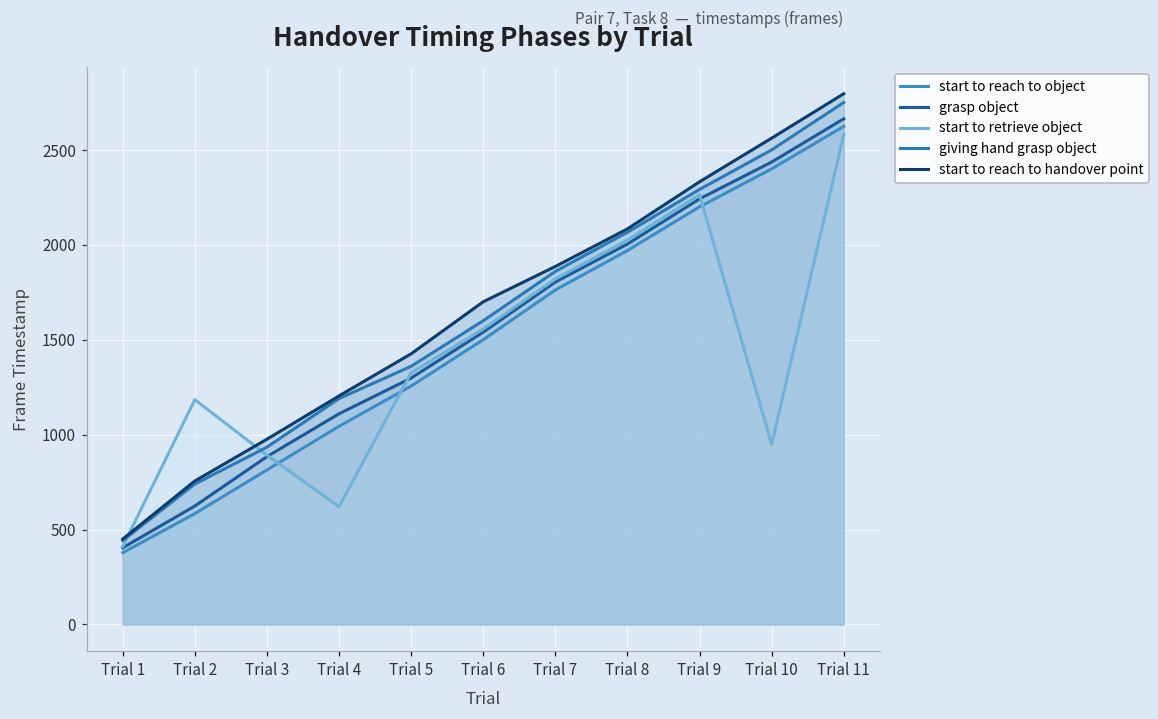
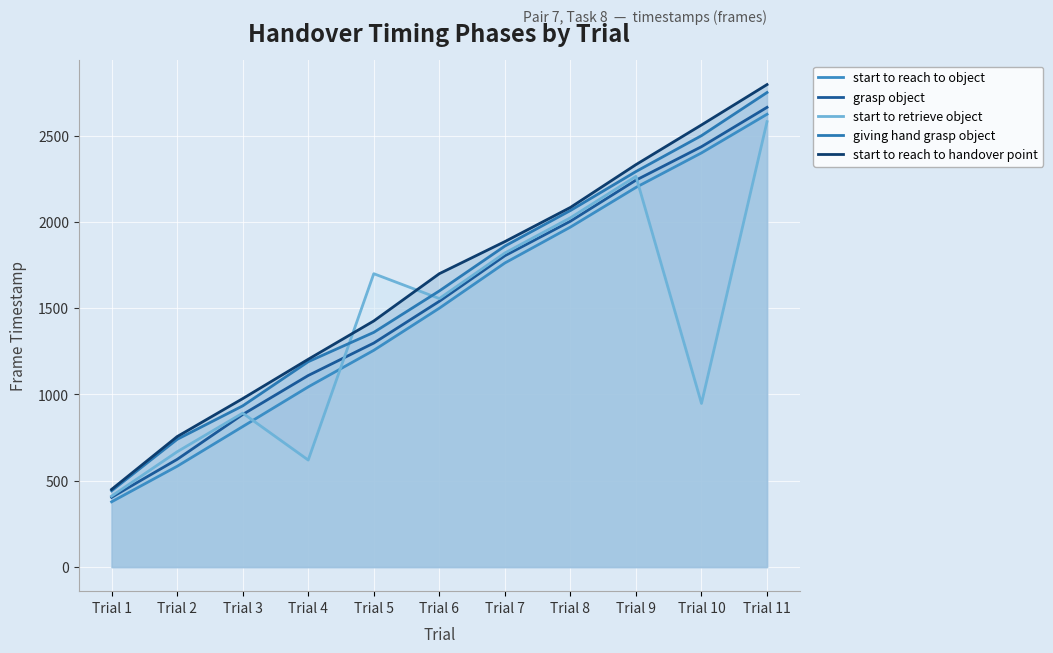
  {
    "start to retrieve object": {
-     "Trial 2": 1180,
+     "Trial 2": 670,
      "Trial 4": 620,
-     "Trial 5": 1330,
+     "Trial 5": 1700,
      "Trial 6": 1560,
      "Trial 7": 1820,
      "Trial 8": 2020,
      "Trial 9": 2260,
      "Trial 10": 950,
      "Trial 11": 2580
    }
  }
